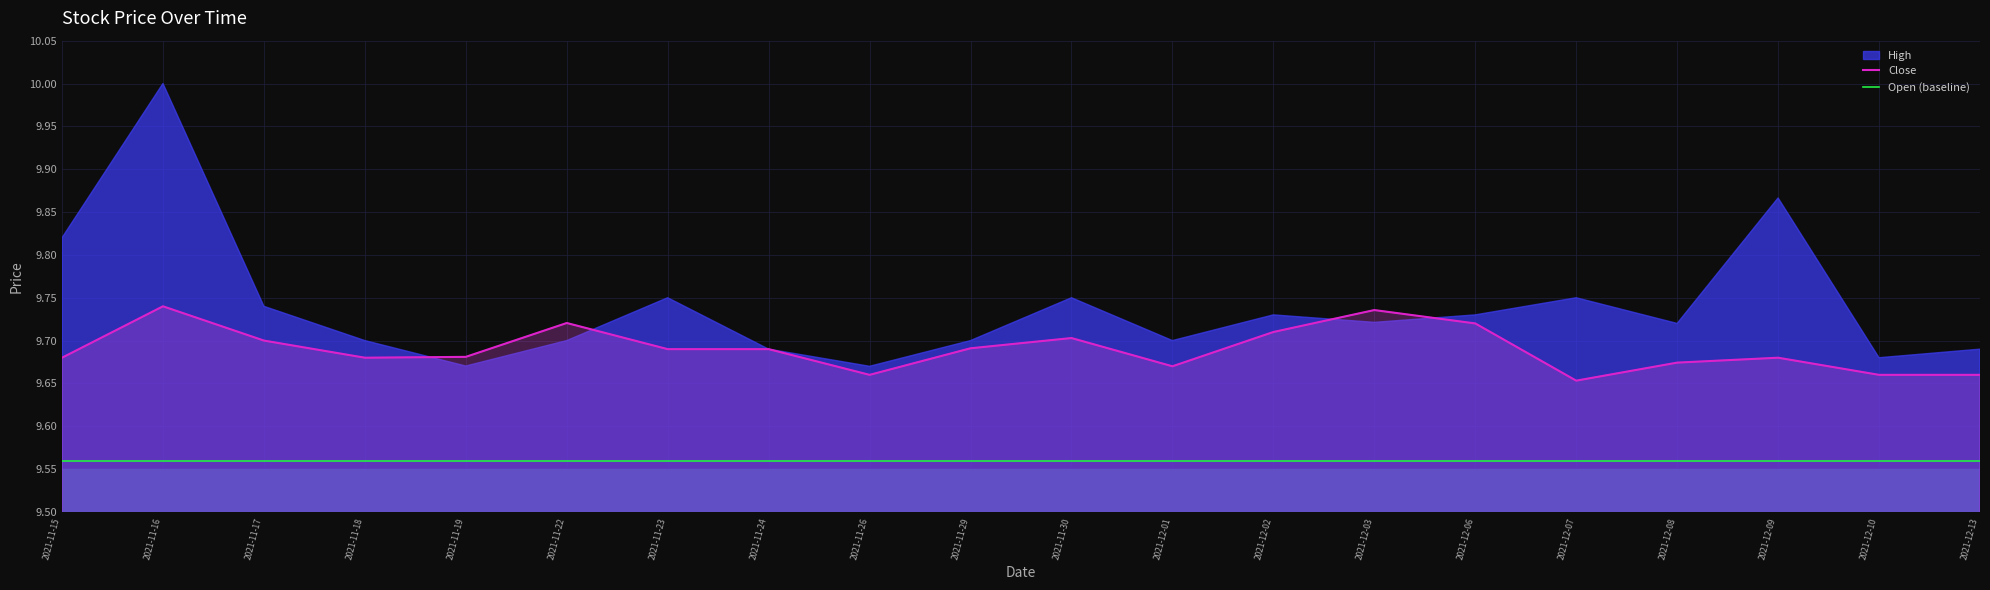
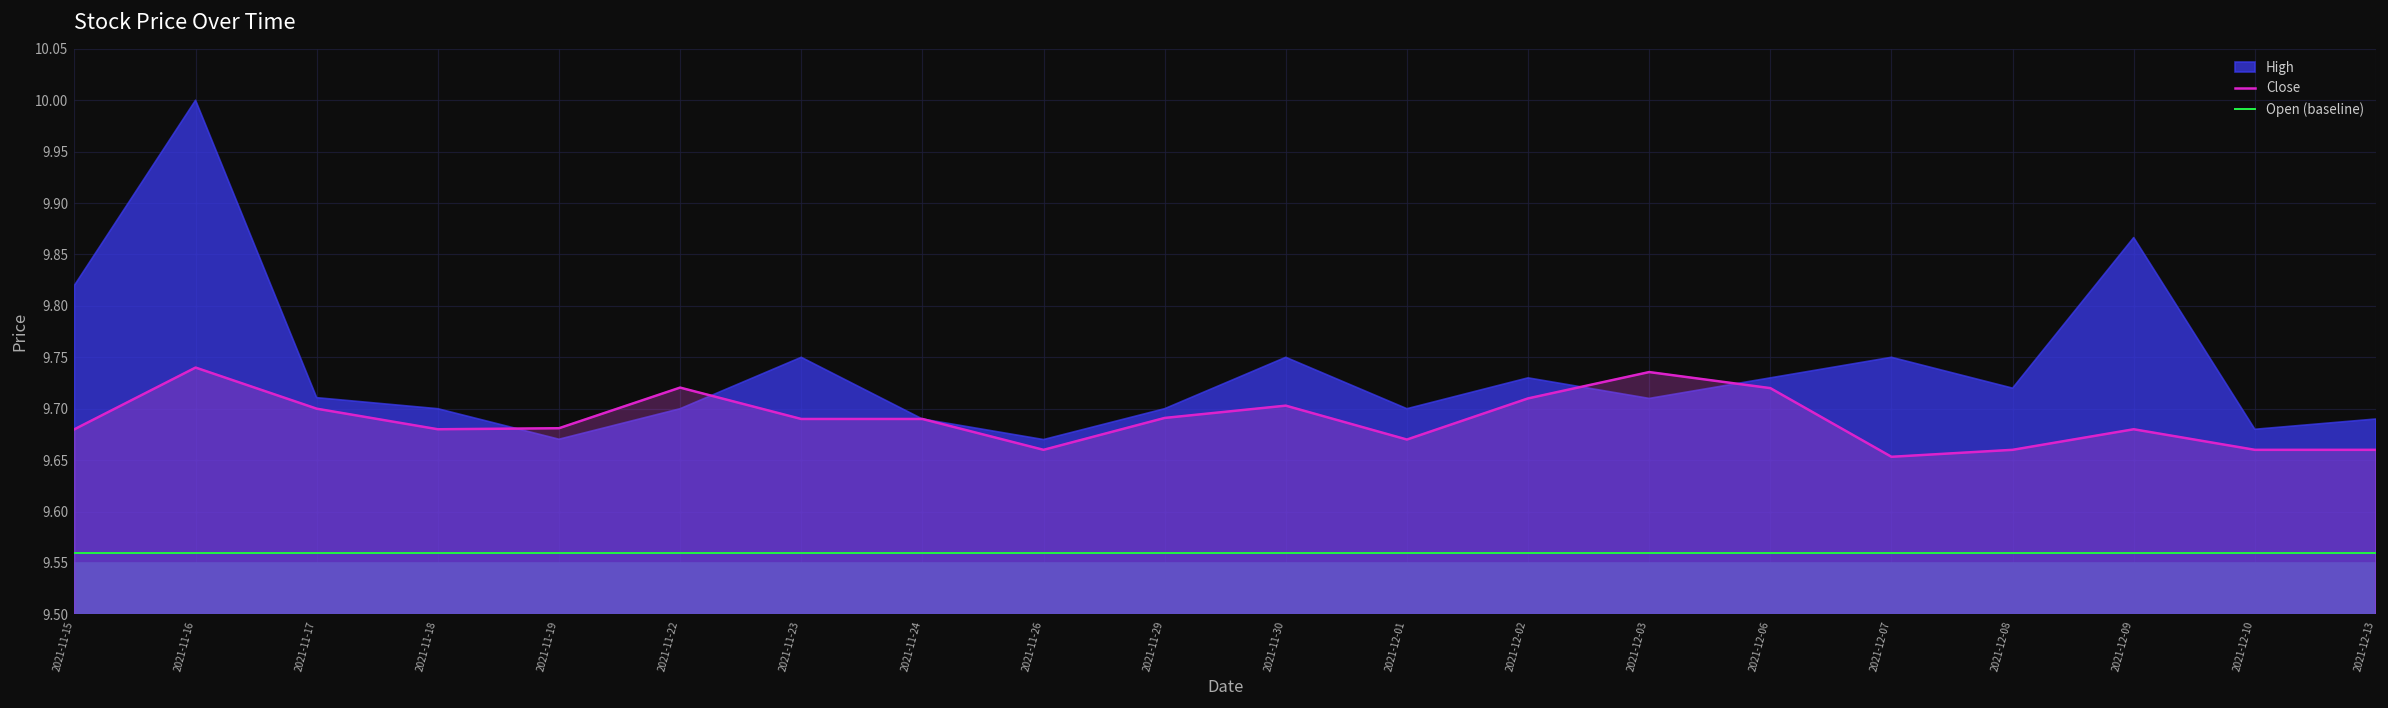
  {
    "Close": {
      "2021-11-15": 9.68,
      "2021-11-16": 9.74,
      "2021-11-17": 9.70,
      "2021-11-18": 9.68,
      "2021-11-19": 9.68,
      "2021-11-22": 9.72,
      "2021-11-23": 9.69,
      "2021-11-26": 9.66,
      "2021-11-29": 9.69,
      "2021-11-30": 9.70,
      "2021-12-01": 9.67,
      "2021-12-02": 9.71,
      "2021-12-03": 9.74,
      "2021-12-06": 9.72,
      "2021-12-07": 9.65,
-     "2021-12-08": 9.67,
+     "2021-12-08": 9.66,
      "2021-12-09": 9.68,
      "2021-12-10": 9.66,
      "2021-12-13": 9.66
    },
    "High": {
      "2021-11-15": 9.82,
      "2021-11-16": 10.00,
-     "2021-11-17": 9.74,
+     "2021-11-17": 9.71,
      "2021-11-18": 9.70,
      "2021-11-19": 9.67,
      "2021-11-22": 9.70,
      "2021-11-23": 9.75,
      "2021-11-26": 9.67,
      "2021-11-29": 9.70,
      "2021-11-30": 9.75,
      "2021-12-01": 9.70,
      "2021-12-02": 9.73,
-     "2021-12-03": 9.72,
+     "2021-12-03": 9.71,
      "2021-12-06": 9.73,
      "2021-12-07": 9.75,
      "2021-12-08": 9.72,
      "2021-12-09": 9.87,
      "2021-12-10": 9.68,
      "2021-12-13": 9.69
    },
    "Open (baseline)": {
      "2021-11-15": 9.56,
      "2021-11-16": 9.56,
      "2021-11-17": 9.56,
      "2021-11-18": 9.56,
      "2021-11-19": 9.56,
      "2021-11-22": 9.56,
      "2021-11-23": 9.56,
      "2021-11-24": 9.56,
      "2021-11-26": 9.56,
      "2021-11-29": 9.56,
      "2021-11-30": 9.56,
      "2021-12-01": 9.56,
      "2021-12-02": 9.56,
      "2021-12-03": 9.56,
      "2021-12-06": 9.56,
      "2021-12-07": 9.56,
      "2021-12-08": 9.56,
      "2021-12-09": 9.56,
      "2021-12-10": 9.56,
      "2021-12-13": 9.56
    }
  }
